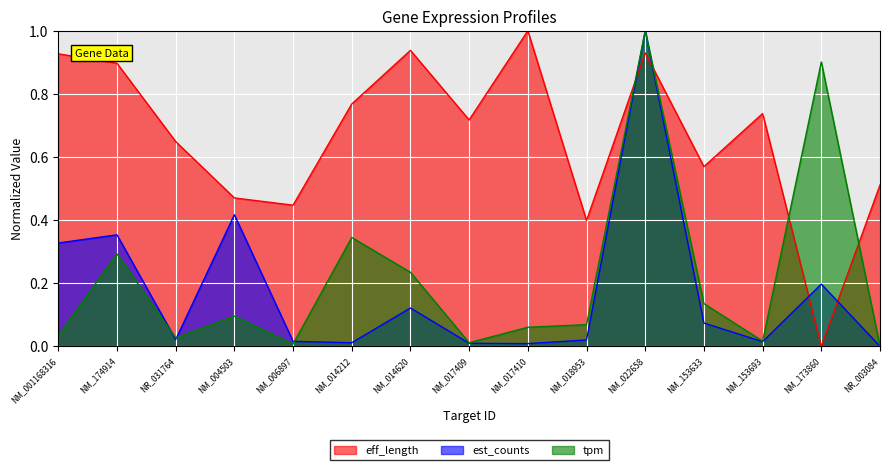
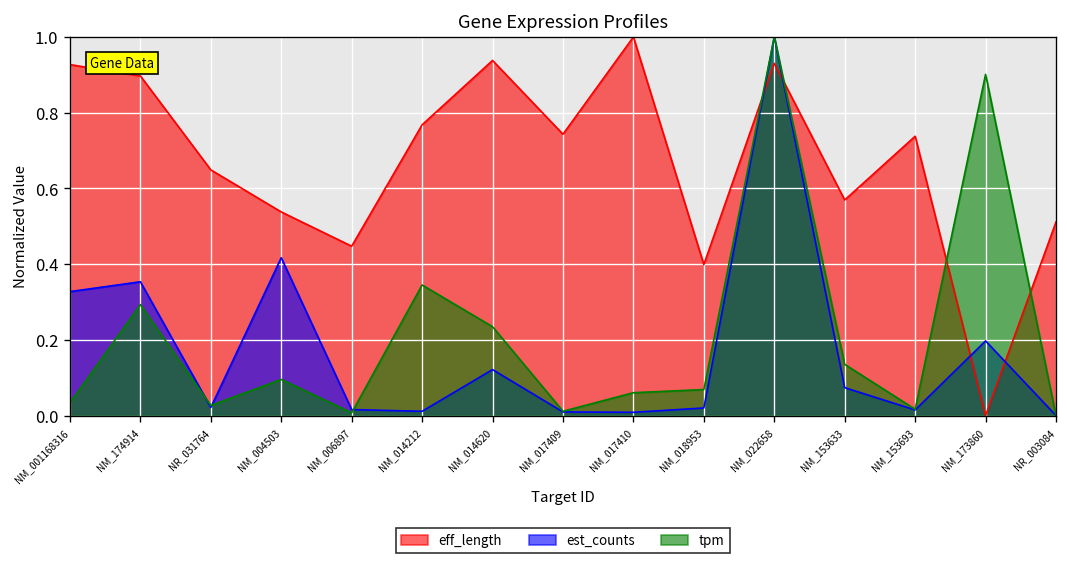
  {
    "eff_length": {
      "NM_001168316": 0.93,
      "NM_174914": 0.90,
      "NR_031764": 0.65,
-     "NM_004503": 0.47,
+     "NM_004503": 0.54,
      "NM_006897": 0.45,
      "NM_014212": 0.77,
      "NM_014620": 0.94,
-     "NM_017409": 0.72,
+     "NM_017409": 0.74,
      "NM_017410": 1.00,
      "NM_018953": 0.40,
      "NM_022658": 0.93,
      "NM_153633": 0.57,
      "NM_153693": 0.74,
      "NM_173860": 0.00,
      "NR_003084": 0.51
    },
    "est_counts": {
      "NM_001168316": 0.33,
      "NM_174914": 0.35,
      "NM_004503": 0.42,
      "NM_006897": 0.02,
      "NM_014212": 0.01,
      "NM_014620": 0.12,
      "NM_017410": 0.01,
      "NM_018953": 0.02,
      "NM_153633": 0.07,
      "NM_173860": 0.20
    },
    "tpm": {
      "NM_001168316": 0.03,
      "NM_174914": 0.29,
      "NM_004503": 0.10,
      "NM_006897": 0.01,
      "NM_014212": 0.34,
      "NM_014620": 0.23,
      "NM_017410": 0.06,
      "NM_018953": 0.07,
      "NM_153633": 0.14,
      "NM_173860": 0.90
    }
  }
